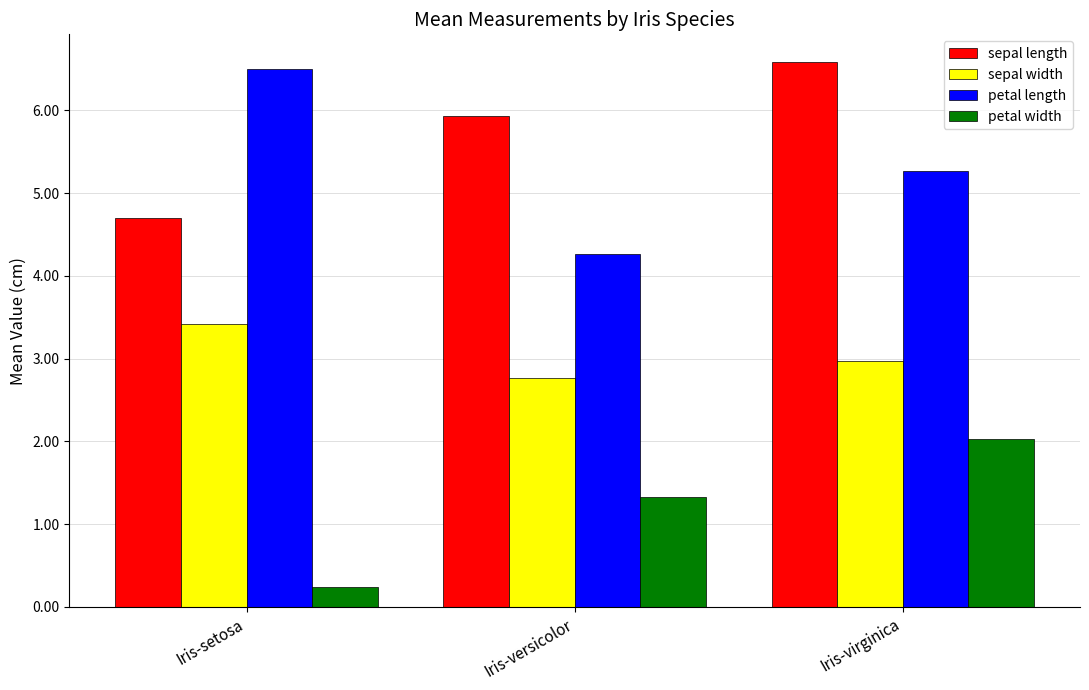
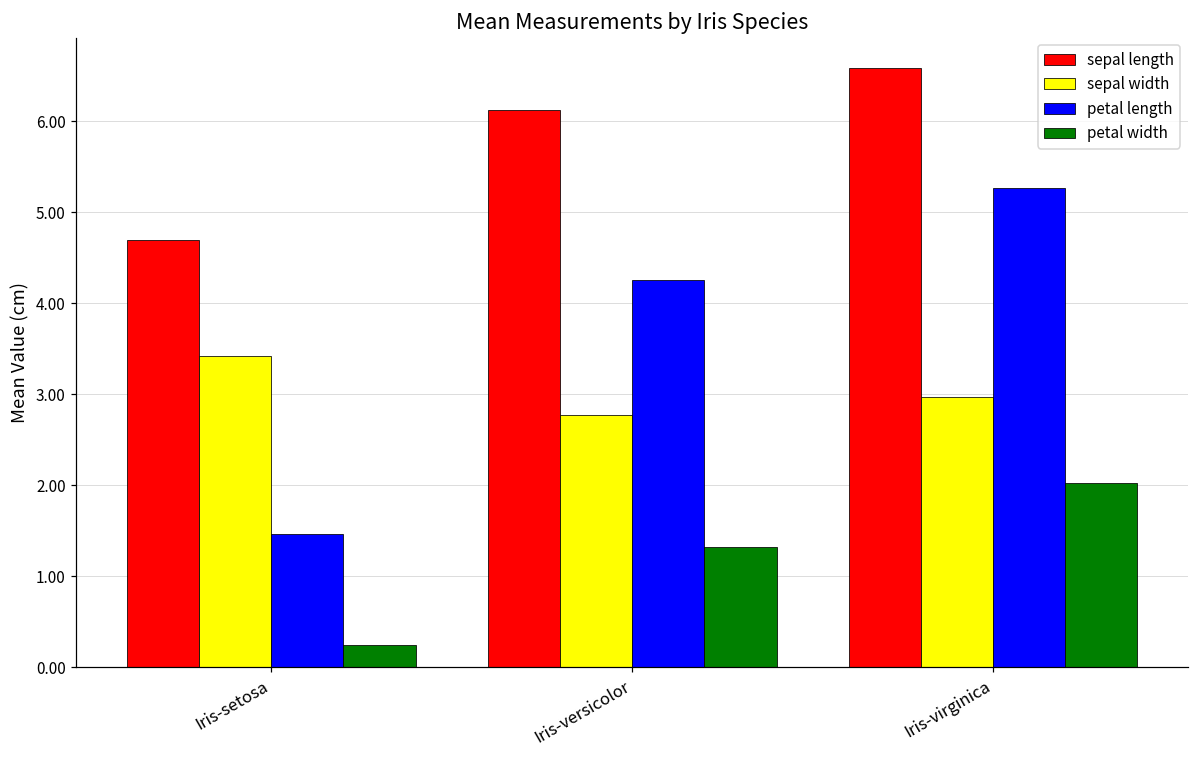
  {
    "sepal length": {
      "Iris-setosa": 4.7,
-     "Iris-versicolor": 5.9,
+     "Iris-versicolor": 6.1,
      "Iris-virginica": 6.6
    },
    "sepal width": {
      "Iris-setosa": 3.4,
      "Iris-versicolor": 2.8,
      "Iris-virginica": 3.0
    },
    "petal length": {
-     "Iris-setosa": 6.5,
+     "Iris-setosa": 1.5,
      "Iris-versicolor": 4.3,
      "Iris-virginica": 5.3
    },
    "petal width": {
      "Iris-setosa": 0.2,
      "Iris-versicolor": 1.3,
      "Iris-virginica": 2.0
    }
  }
